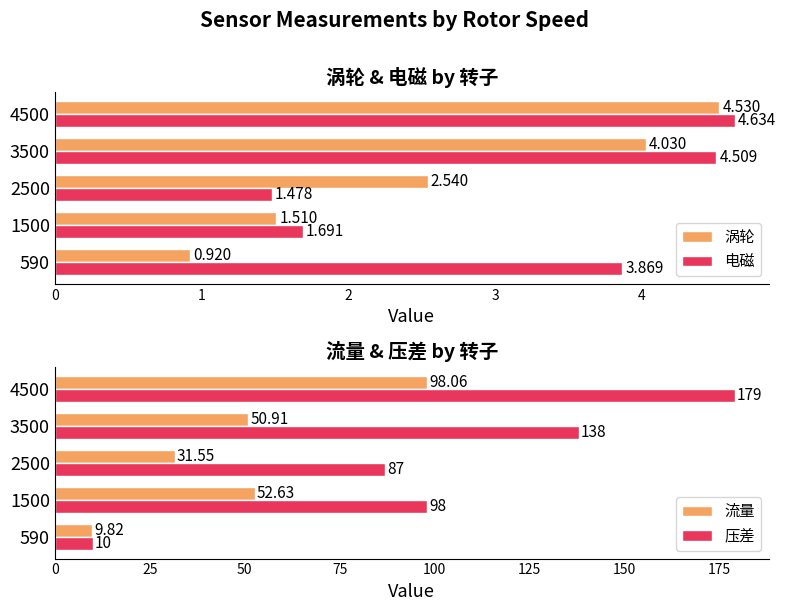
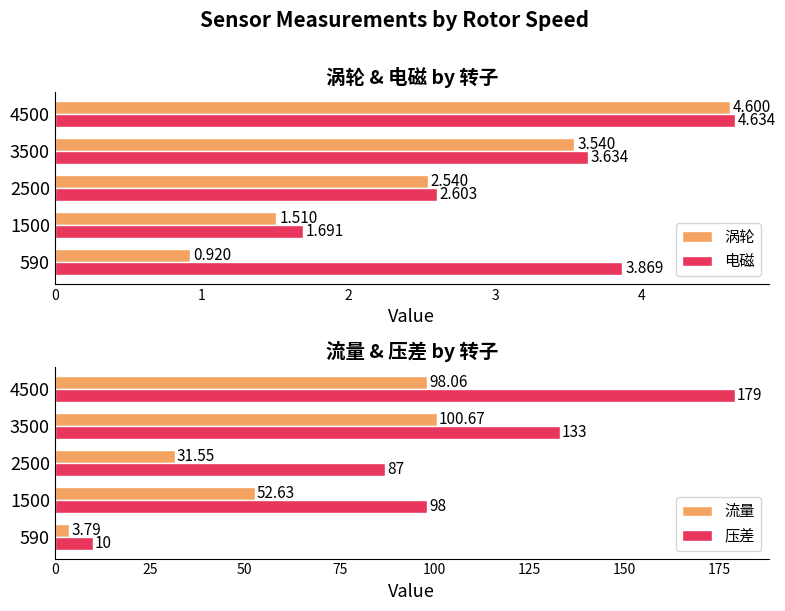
  {
    "涡轮 & 电磁 by 转子": {
      "涡轮": {
-       "4500": 4.530,
-       "3500": 4.030,
+       "4500": 4.600,
+       "3500": 3.540,
        "2500": 2.540,
        "1500": 1.510,
        "590": 0.920
      },
      "电磁": {
        "4500": 4.634,
-       "3500": 4.509,
-       "2500": 1.478,
+       "3500": 3.634,
+       "2500": 2.603,
        "1500": 1.691,
        "590": 3.869
      }
    },
    "流量 & 压差 by 转子": {
      "流量": {
        "4500": 98.06,
-       "3500": 50.91,
+       "3500": 100.67,
        "2500": 31.55,
        "1500": 52.63,
-       "590": 9.82
+       "590": 3.79
      },
      "压差": {
        "4500": 179,
-       "3500": 138,
+       "3500": 133,
        "2500": 87,
        "1500": 98
      }
    }
  }
